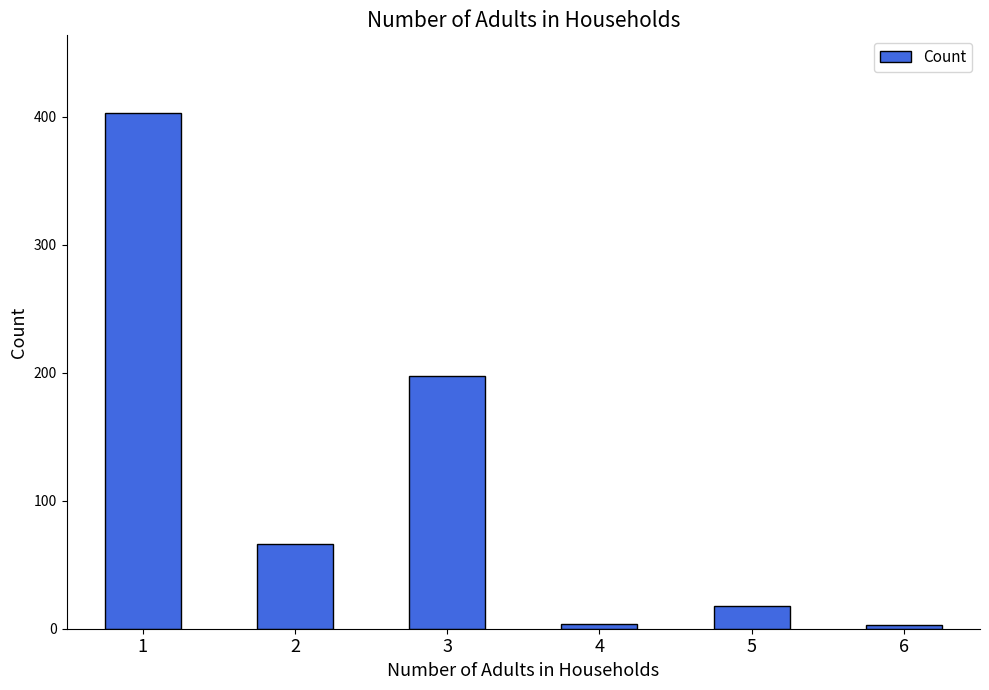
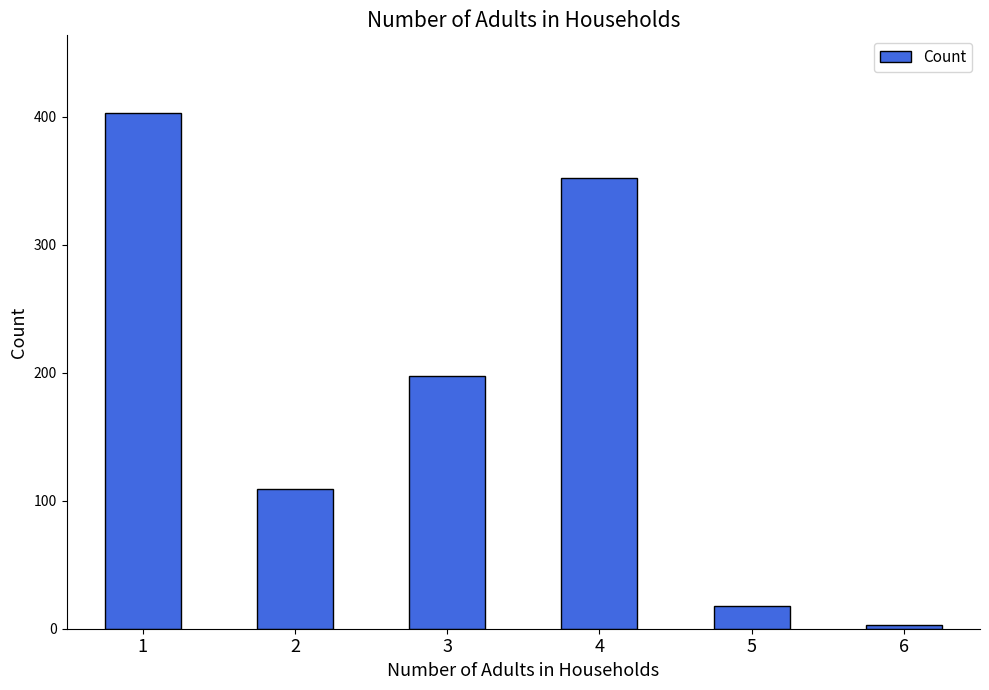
  {
    "1": 403,
-   "2": 66,
+   "2": 109,
    "3": 197,
-   "4": 4,
+   "4": 352,
    "5": 18,
    "6": 3
  }
